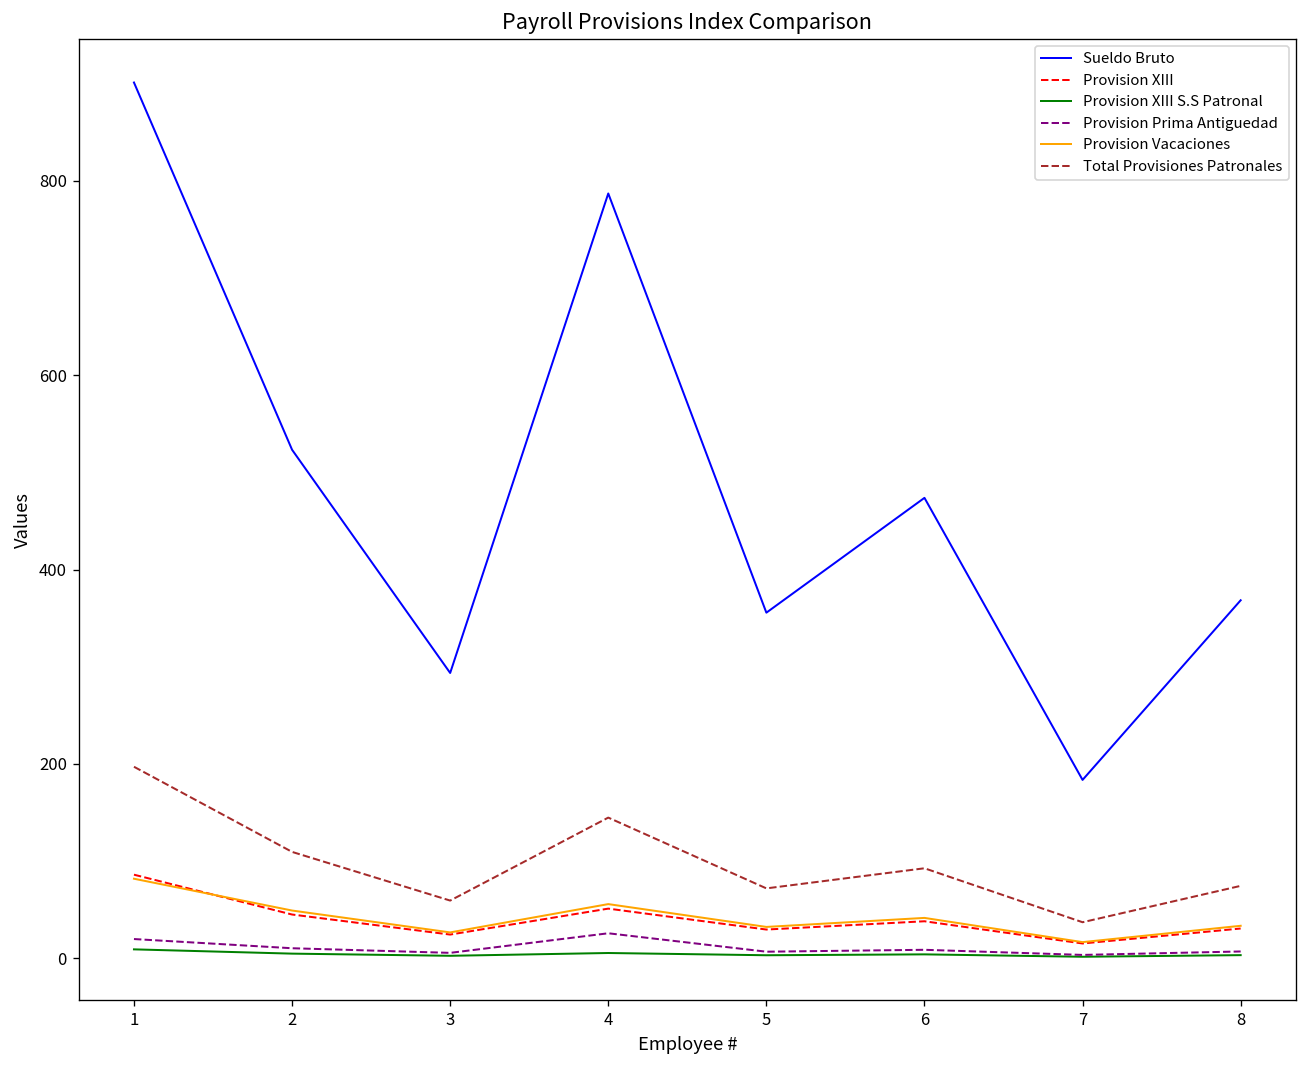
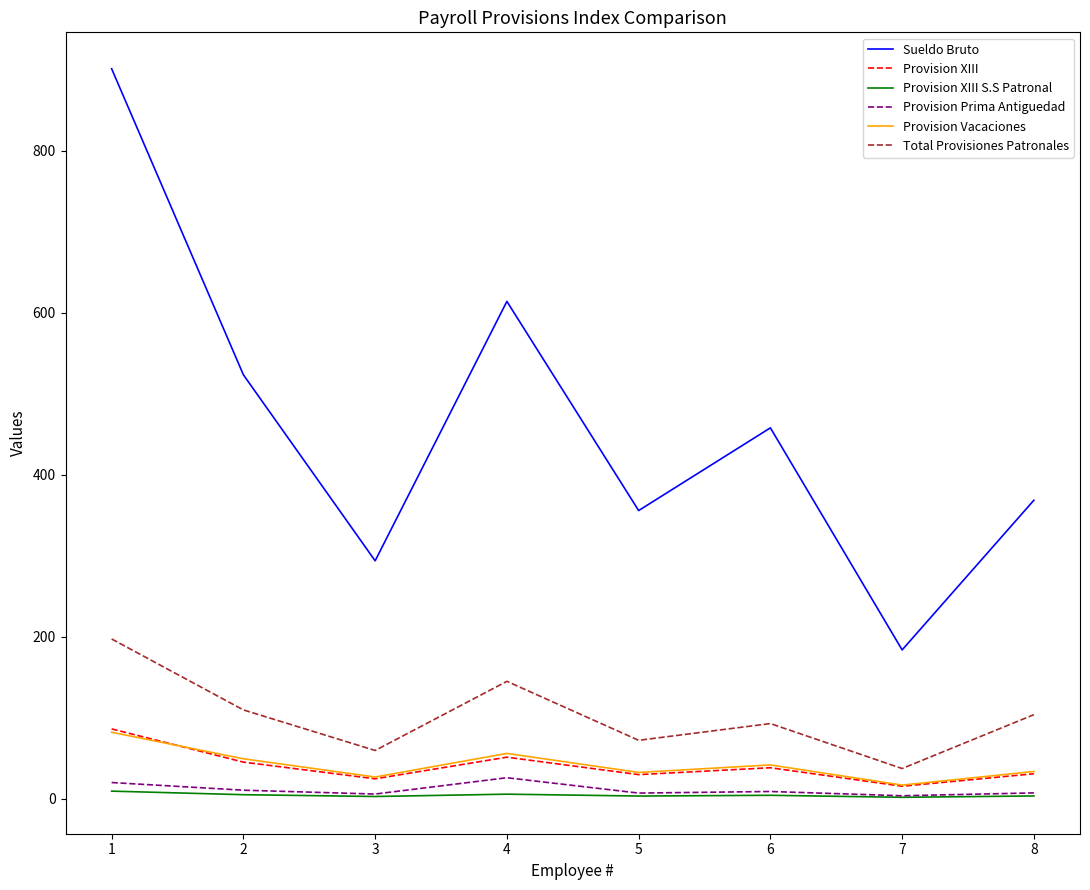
  {
    "Sueldo Bruto": {
      "1": 900,
      "2": 520,
      "3": 290,
-     "4": 790,
+     "4": 610,
      "5": 360,
-     "6": 470,
+     "6": 460,
      "7": 180,
      "8": 370
    },
    "Provision XIII": {
      "1": 90,
      "2": 50,
      "4": 50,
      "6": 40
    },
    "Provision XIII S.S Patronal": {
      "1": 10,
      "2": 0,
      "4": 10,
      "5": 0,
      "6": 0,
      "8": 0
    },
    "Provision Prima Antiguedad": {
      "1": 20,
      "2": 10,
      "4": 30,
      "5": 10,
      "6": 10,
      "8": 10
    },
    "Provision Vacaciones": {
      "1": 80,
      "2": 50,
      "4": 60,
      "6": 40
    },
    "Total Provisiones Patronales": {
      "1": 200,
      "2": 110,
      "3": 60,
      "4": 140,
      "5": 70,
      "6": 90,
      "7": 40,
-     "8": 70
+     "8": 100
    }
  }
